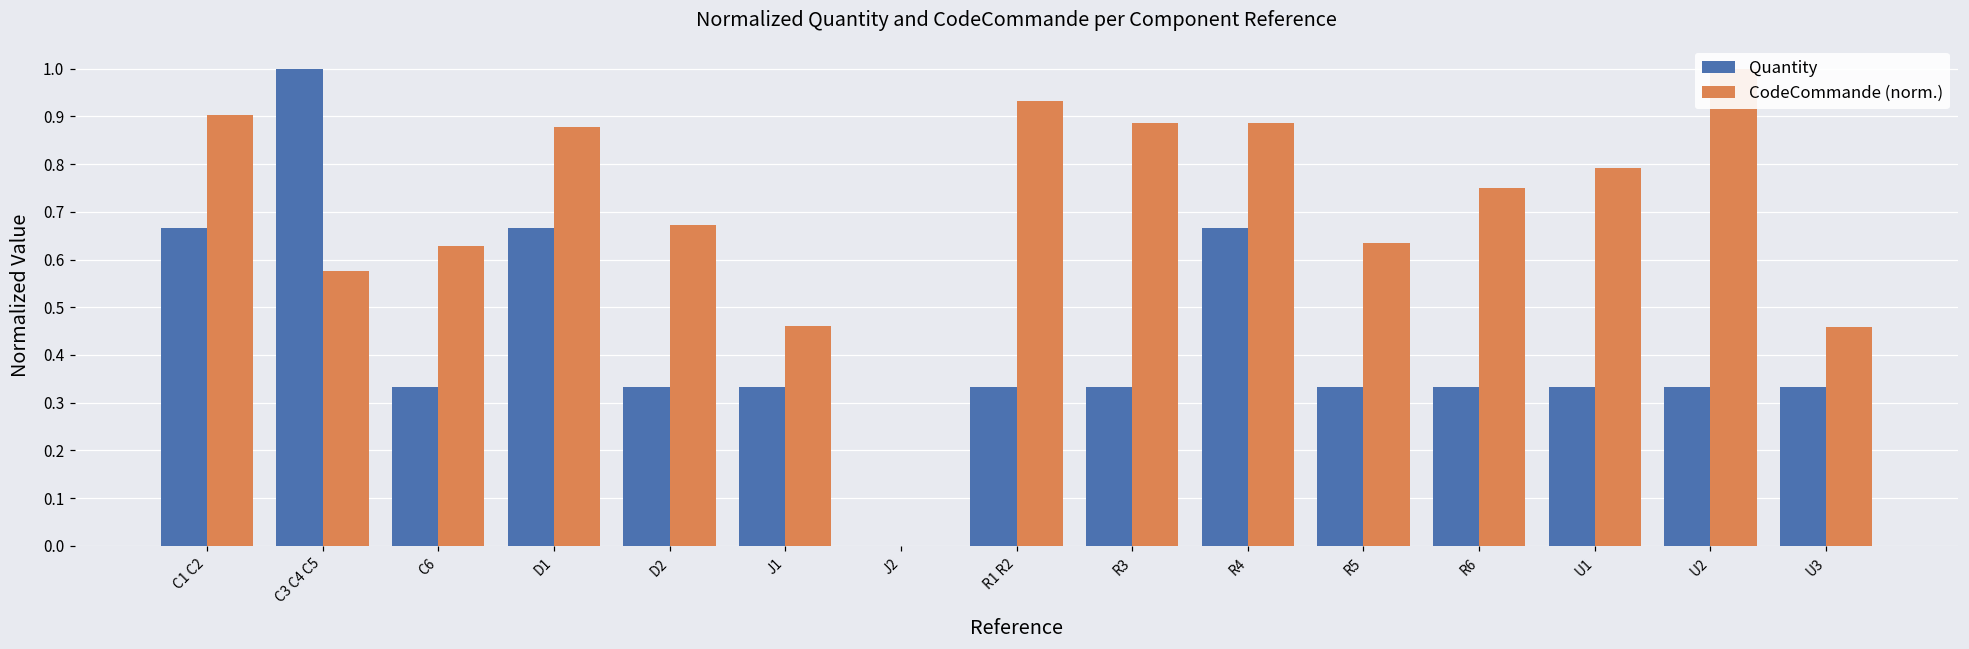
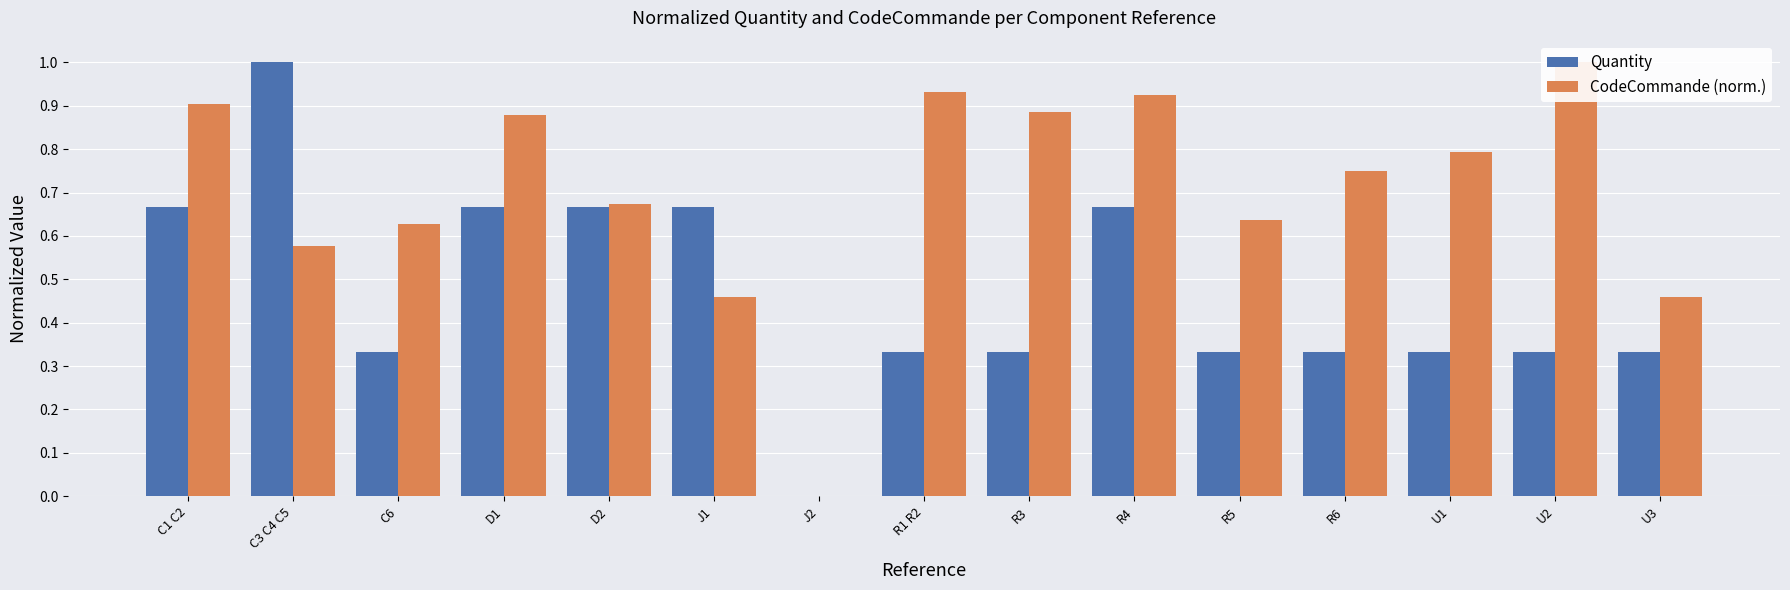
  {
    "Quantity": {
      "C1 C2": 0.67,
      "C3 C4 C5": 1.00,
      "C6": 0.33,
      "D1": 0.67,
-     "D2": 0.33,
-     "J1": 0.33,
+     "D2": 0.67,
+     "J1": 0.67,
      "J2": 0.00,
      "R1 R2": 0.33,
      "R3": 0.33,
      "R4": 0.67,
      "R5": 0.33,
      "R6": 0.33,
      "U1": 0.33,
      "U2": 0.33,
      "U3": 0.33
    },
    "CodeCommande (norm.)": {
      "C1 C2": 0.90,
      "C3 C4 C5": 0.58,
      "C6": 0.63,
      "D1": 0.88,
      "D2": 0.67,
      "J1": 0.46,
      "J2": 0.00,
      "R1 R2": 0.93,
      "R3": 0.89,
-     "R4": 0.89,
+     "R4": 0.93,
      "R5": 0.64,
      "R6": 0.75,
      "U1": 0.79,
      "U3": 0.46
    }
  }
